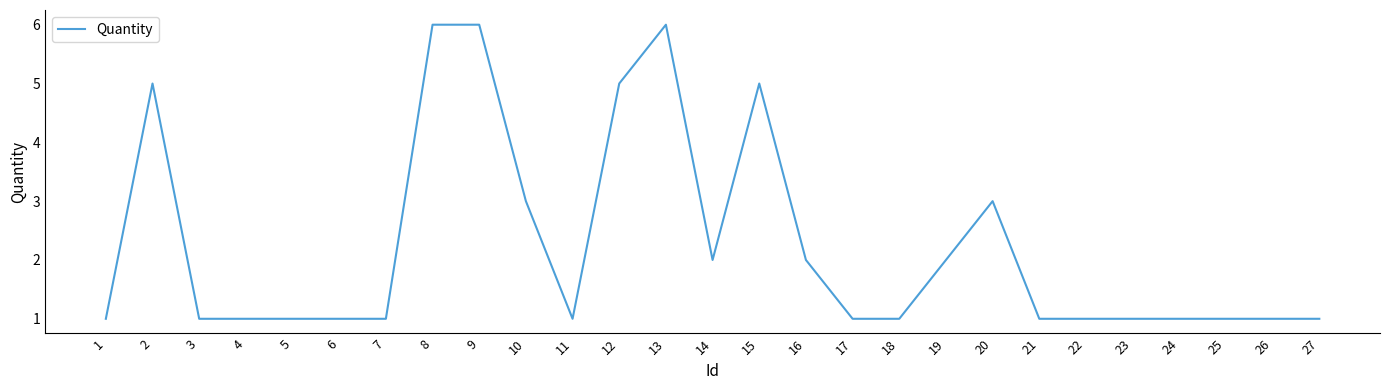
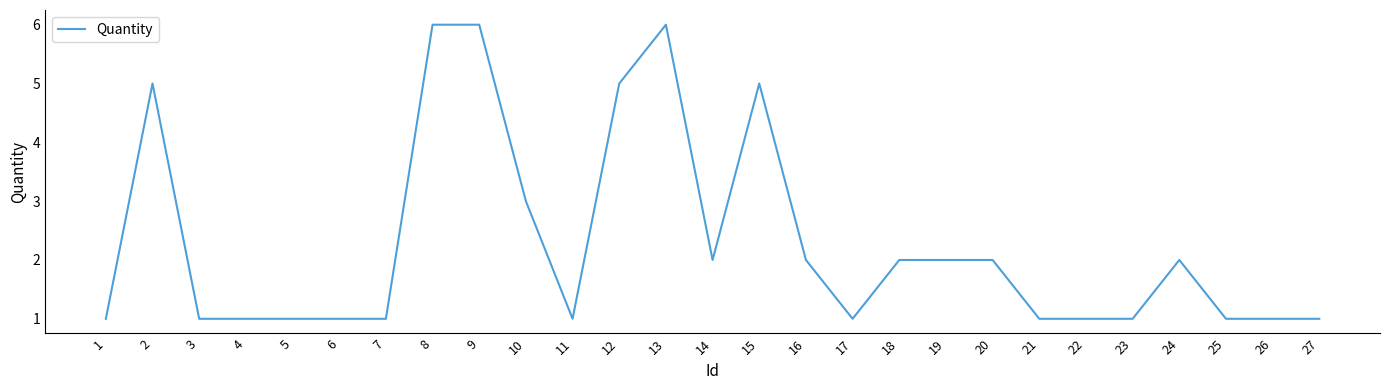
  {
    "1": 1,
    "2": 5,
    "3": 1,
    "4": 1,
    "5": 1,
    "6": 1,
    "7": 1,
    "8": 6,
    "9": 6,
    "10": 3,
    "11": 1,
    "12": 5,
    "13": 6,
    "14": 2,
    "15": 5,
    "16": 2,
    "17": 1,
-   "18": 1,
+   "18": 2,
    "19": 2,
-   "20": 3,
+   "20": 2,
    "21": 1,
    "22": 1,
    "23": 1,
-   "24": 1,
+   "24": 2,
    "25": 1,
    "26": 1,
    "27": 1
  }
